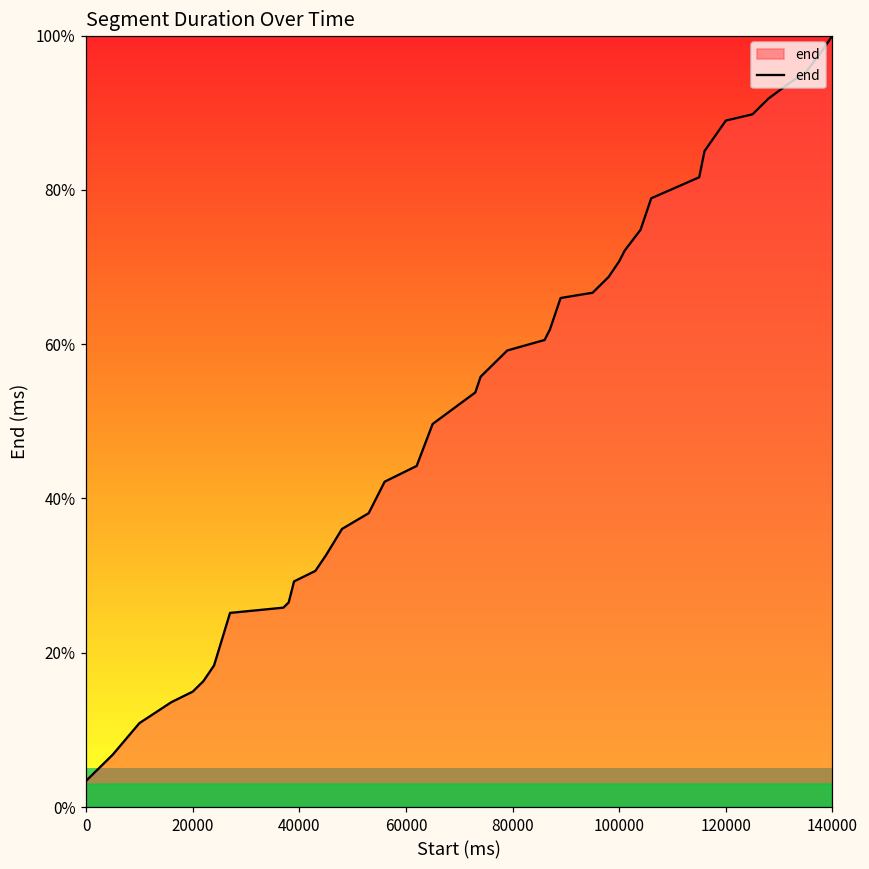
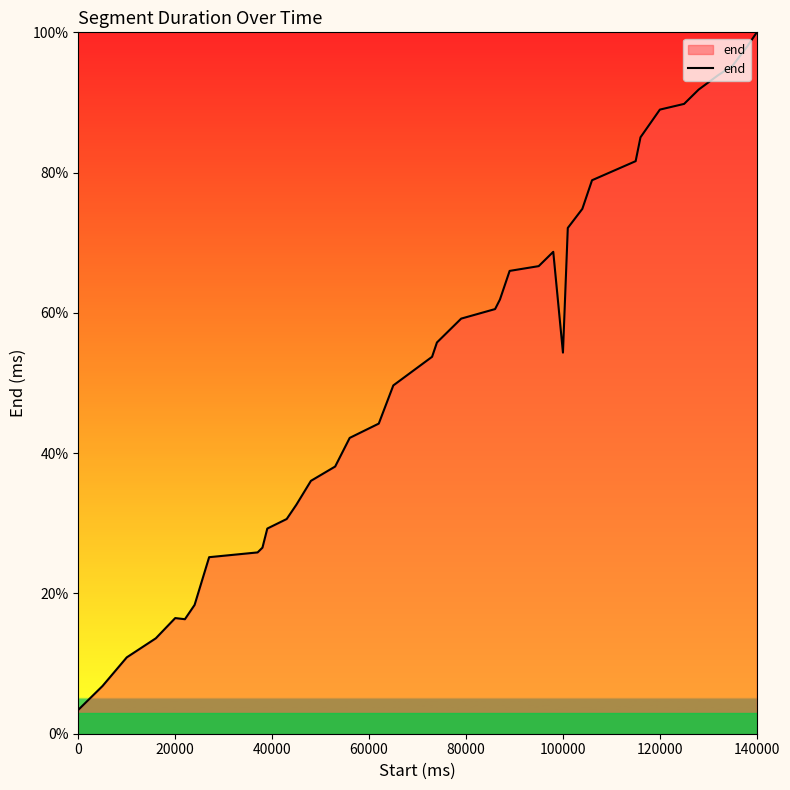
  {
    "0": "3%",
-   "20000": "15%",
-   "100000": "71%",
+   "20000": "16%",
+   "100000": "54%",
    "120000": "89%",
    "140000": "100%"
  }
